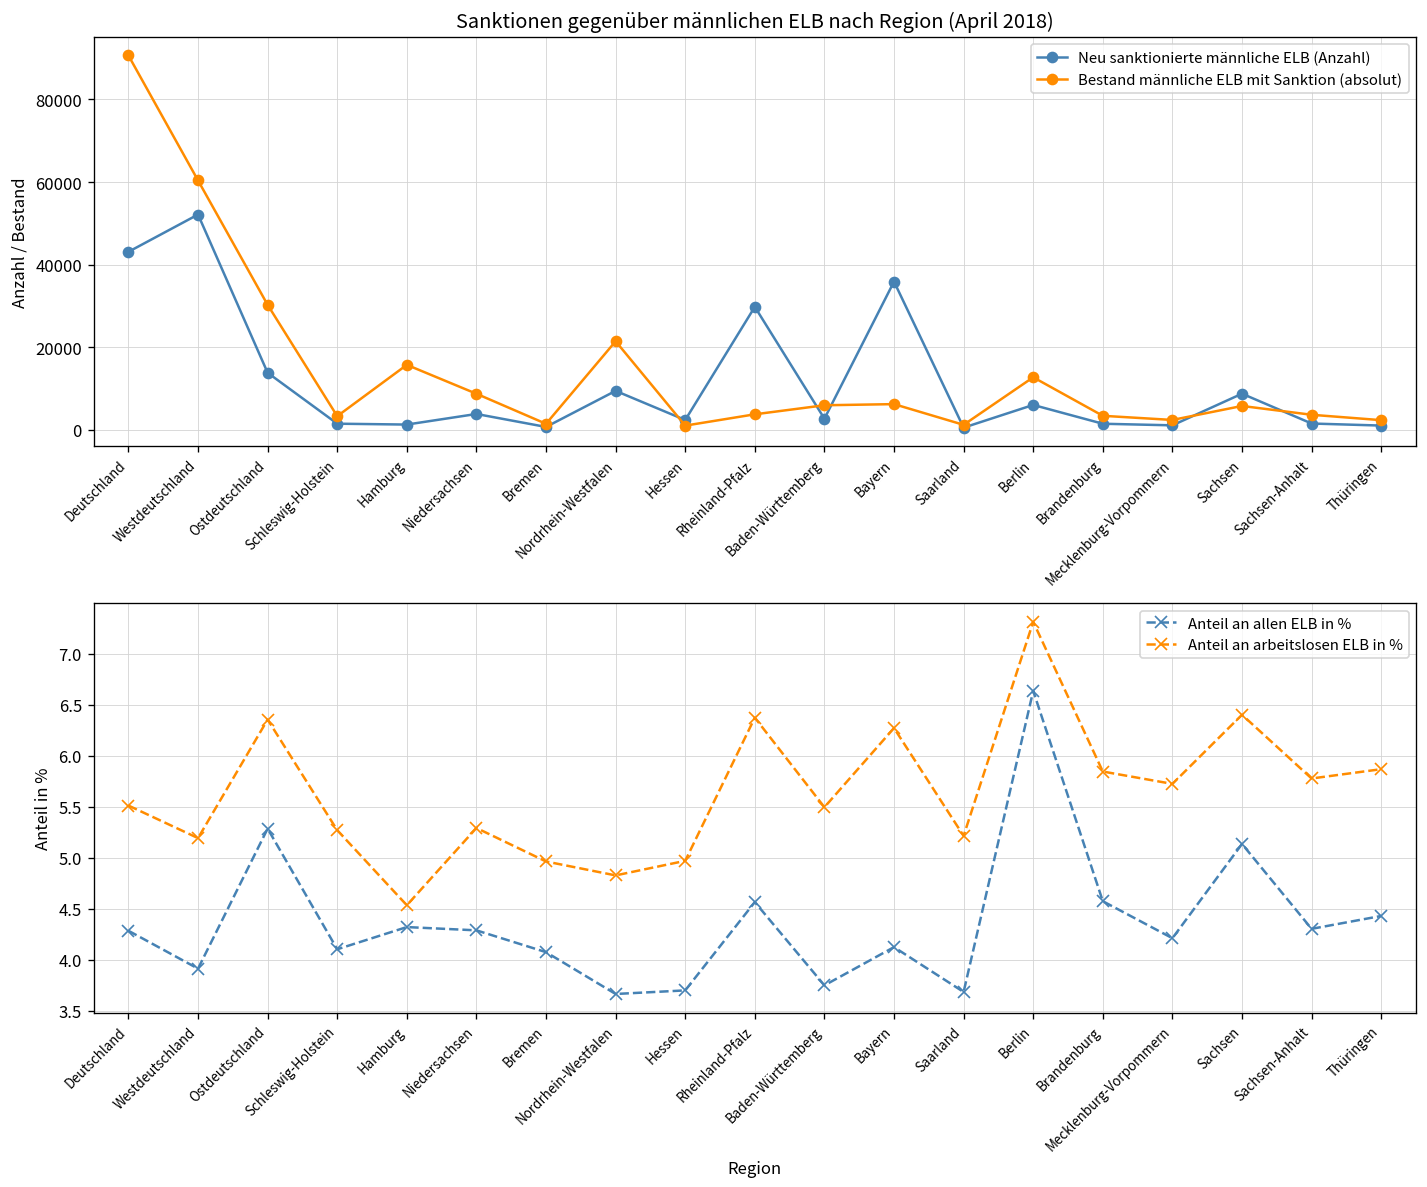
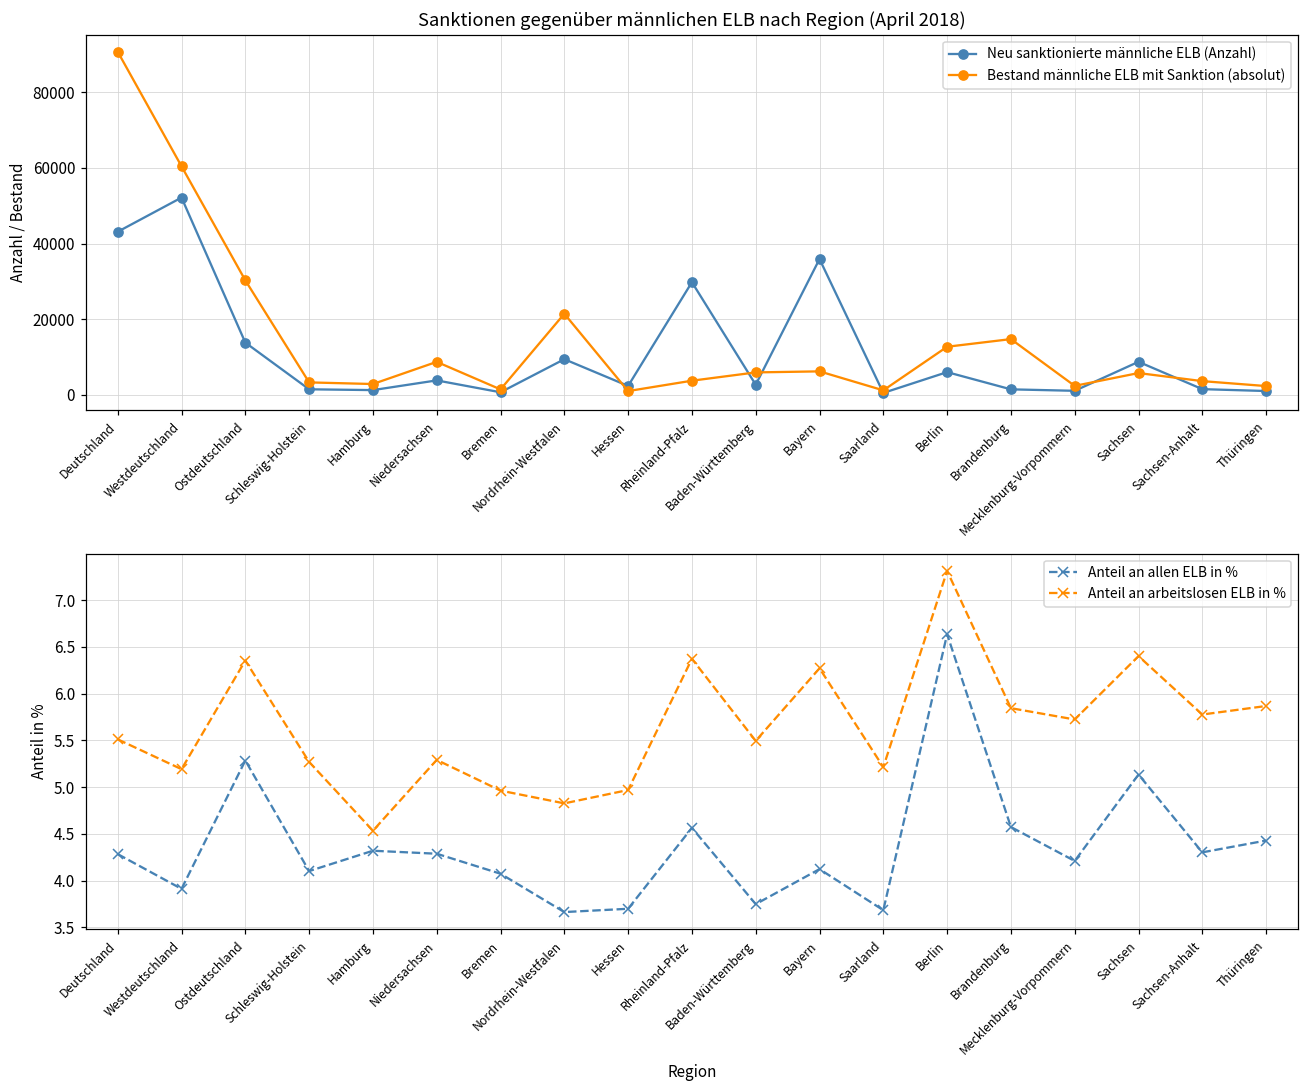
  {
    "Sanktionen gegenüber männlichen ELB nach Region (April 2018)": {
      "Neu sanktionierte männliche ELB (Anzahl)": {
        "Deutschland": 43000,
        "Westdeutschland": 52000,
        "Ostdeutschland": 14000,
        "Schleswig-Holstein": 1000,
        "Hamburg": 1000,
        "Niedersachsen": 4000,
        "Bremen": 1000,
        "Nordrhein-Westfalen": 9000,
        "Hessen": 2000,
        "Rheinland-Pfalz": 30000,
        "Baden-Württemberg": 3000,
        "Bayern": 36000,
        "Berlin": 6000,
        "Brandenburg": 1000,
        "Mecklenburg-Vorpommern": 1000,
        "Sachsen": 9000,
        "Sachsen-Anhalt": 2000,
        "Thüringen": 1000
      },
      "Bestand männliche ELB mit Sanktion (absolut)": {
        "Deutschland": 91000,
        "Westdeutschland": 60000,
        "Ostdeutschland": 30000,
        "Schleswig-Holstein": 3000,
-       "Hamburg": 16000,
+       "Hamburg": 3000,
        "Niedersachsen": 9000,
        "Bremen": 1000,
        "Nordrhein-Westfalen": 21000,
        "Hessen": 1000,
        "Rheinland-Pfalz": 4000,
        "Baden-Württemberg": 6000,
        "Bayern": 6000,
        "Berlin": 13000,
-       "Brandenburg": 3000,
+       "Brandenburg": 15000,
        "Mecklenburg-Vorpommern": 2000,
        "Sachsen": 6000,
        "Sachsen-Anhalt": 4000,
        "Thüringen": 2000
      }
    }
  }
